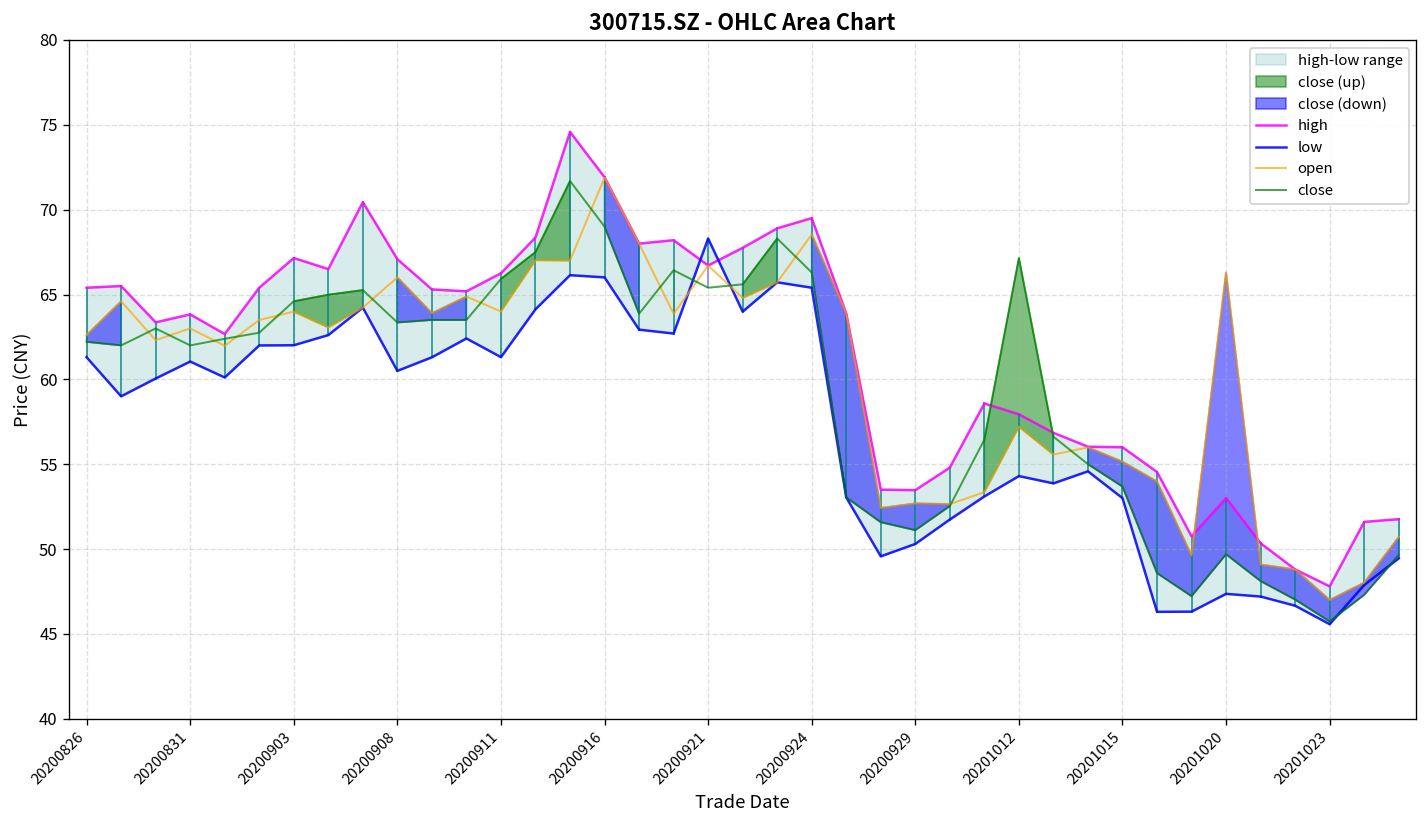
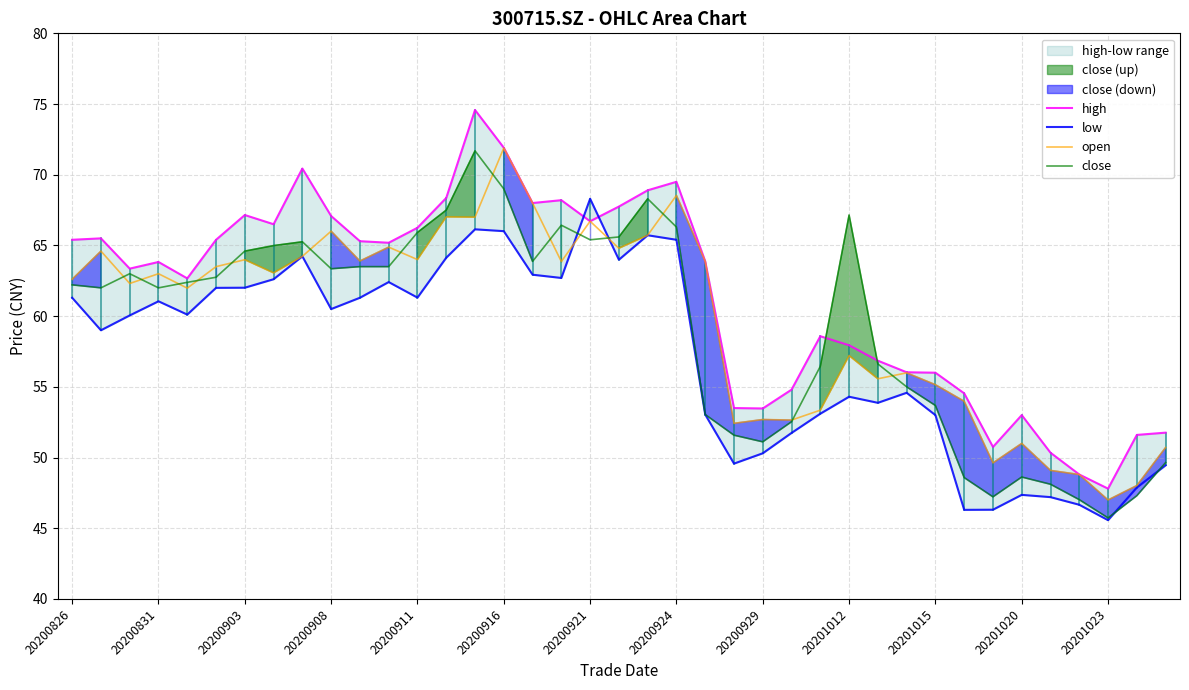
  {
    "open": {
      "20200826": 62.6,
      "20200831": 63.0,
      "20200903": 64.0,
      "20200908": 66.0,
      "20200911": 64.0,
      "20200924": 68.5,
      "20200929": 52.7,
      "20201012": 57.2,
      "20201015": 55.2,
-     "20201020": 66.3,
+     "20201020": 51.0,
      "20201023": 47.0
    },
    "close": {
      "20200826": 62.2,
      "20200831": 62.0,
      "20200903": 64.6,
      "20200908": 63.4,
      "20200911": 65.9,
      "20200916": 69.0,
      "20200921": 65.4,
      "20200924": 66.3,
      "20200929": 51.1,
      "20201012": 67.2,
      "20201015": 53.7,
-     "20201020": 49.7
+     "20201020": 48.6
    }
  }
